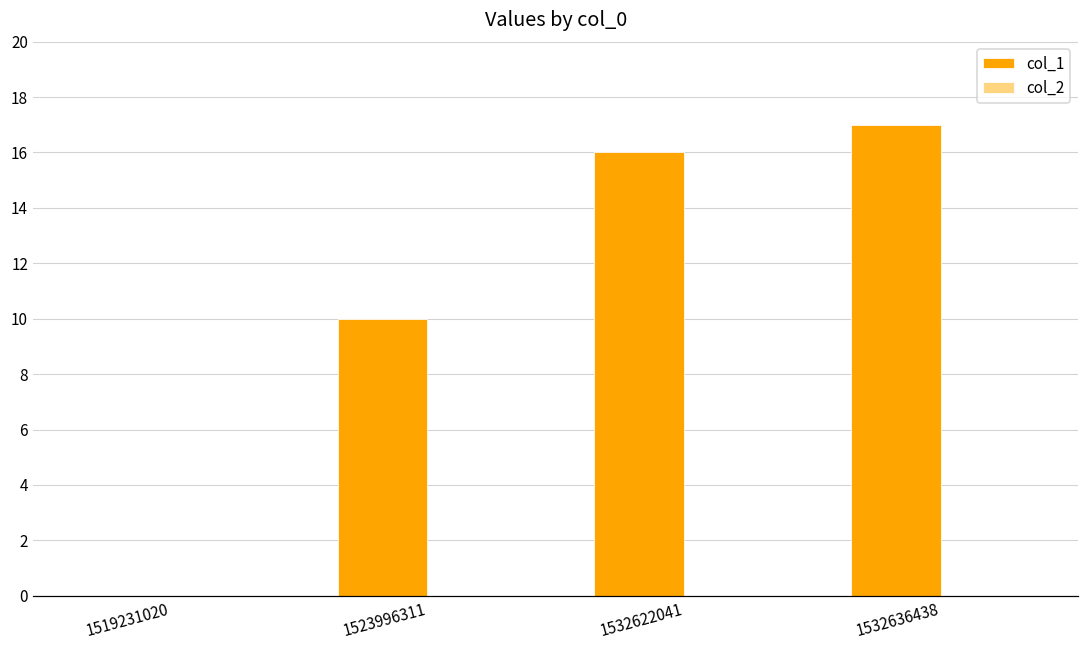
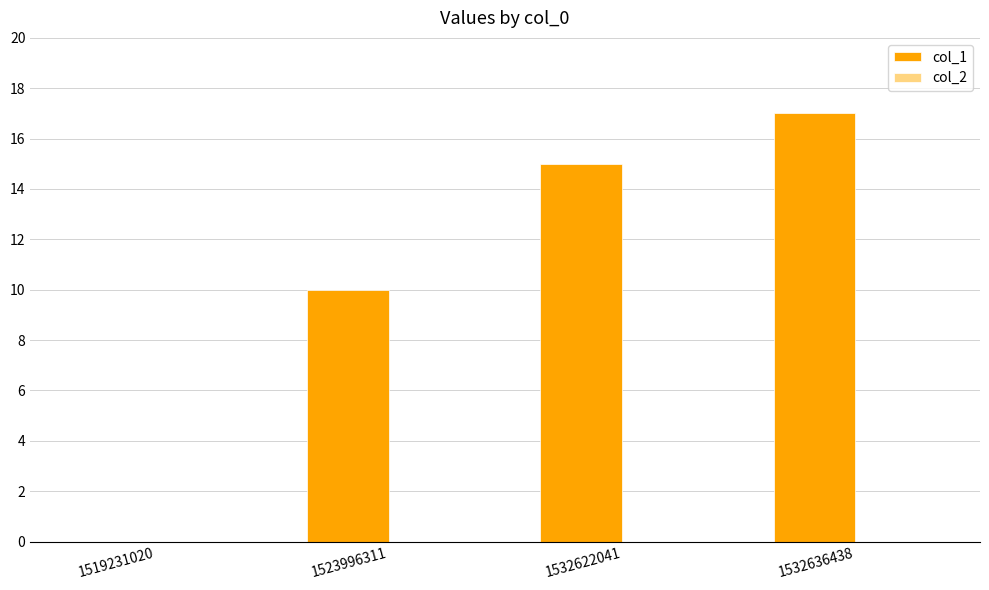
  {
    "col_1": {
      "1519231020": 0,
      "1523996311": 10,
-     "1532622041": 16,
+     "1532622041": 15,
      "1532636438": 17
    },
    "col_2": {
      "1519231020": 0,
      "1523996311": 0,
      "1532622041": 0,
      "1532636438": 0
    }
  }
